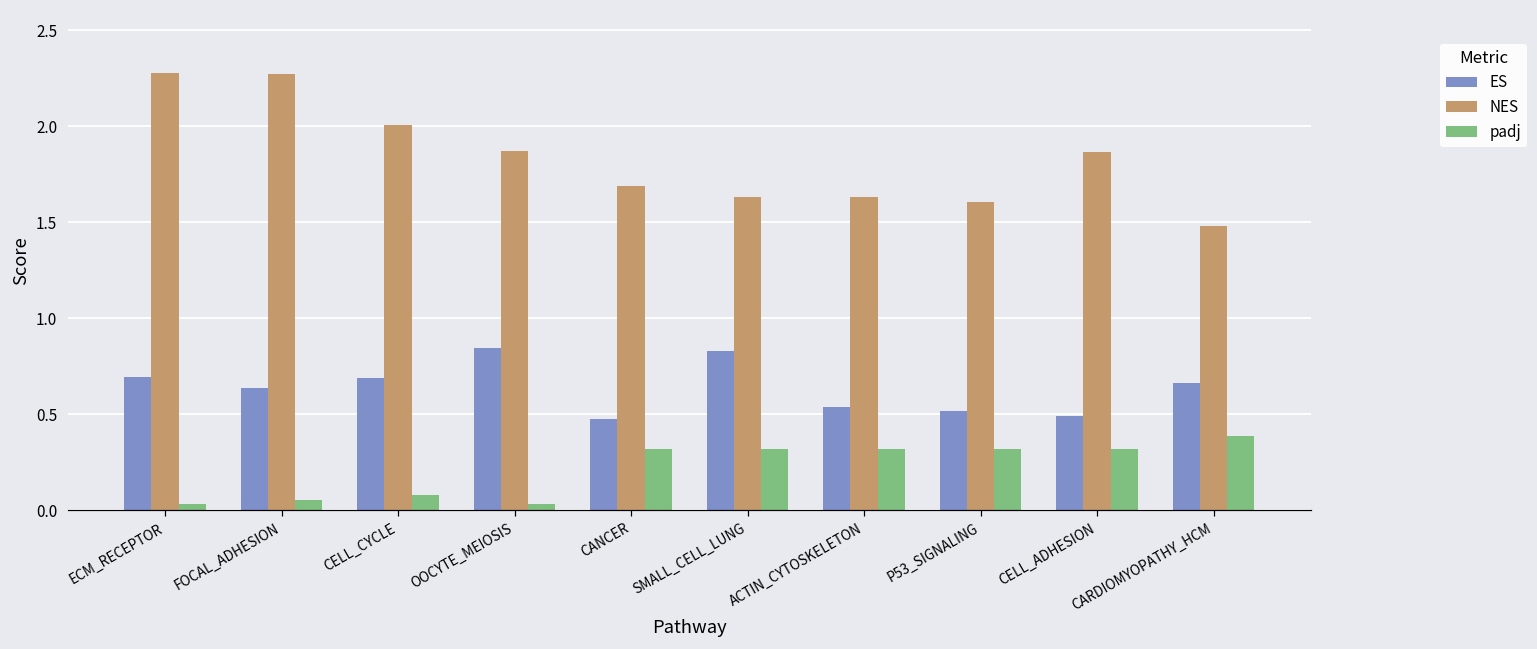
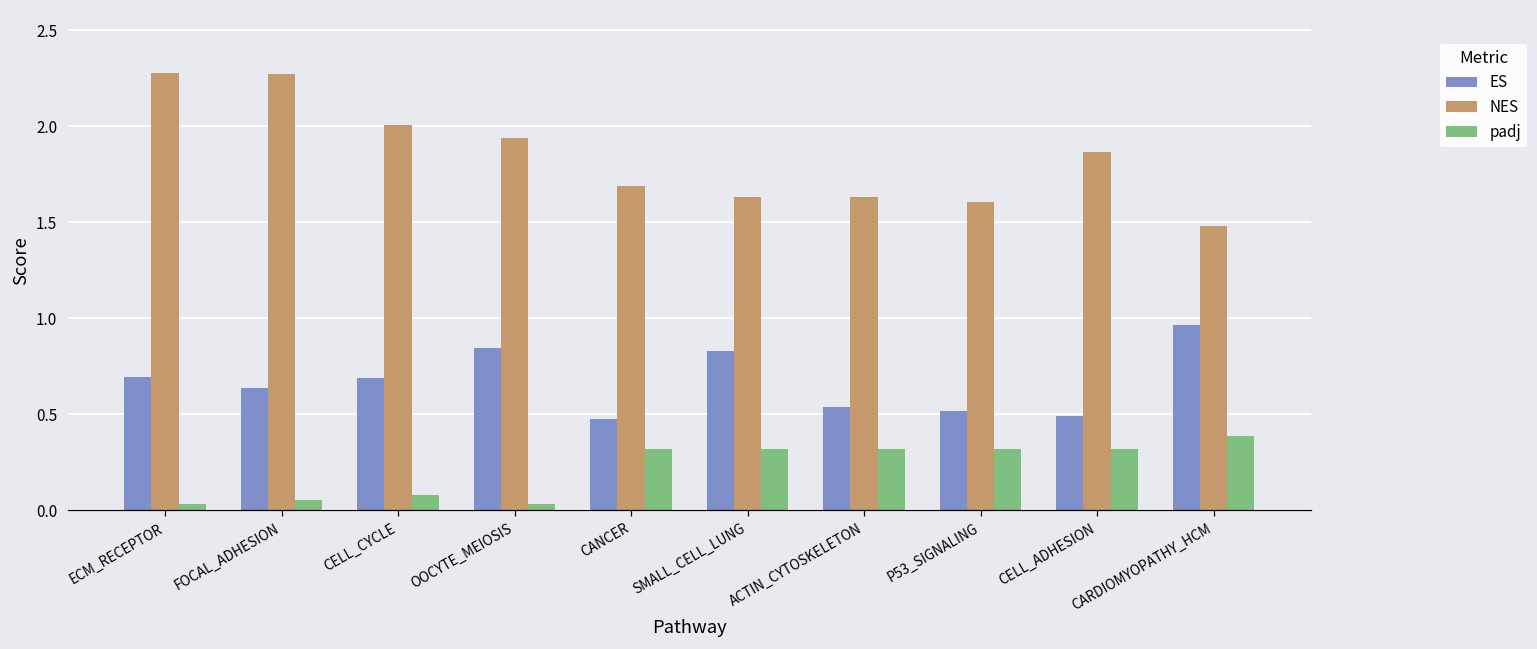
  {
    "ES": {
      "ECM_RECEPTOR": 0.69,
      "FOCAL_ADHESION": 0.63,
      "CELL_CYCLE": 0.69,
      "OOCYTE_MEIOSIS": 0.84,
      "CANCER": 0.47,
      "SMALL_CELL_LUNG": 0.83,
      "ACTIN_CYTOSKELETON": 0.54,
      "P53_SIGNALING": 0.52,
      "CELL_ADHESION": 0.49,
-     "CARDIOMYOPATHY_HCM": 0.66
+     "CARDIOMYOPATHY_HCM": 0.96
    },
    "NES": {
      "ECM_RECEPTOR": 2.28,
      "FOCAL_ADHESION": 2.27,
      "CELL_CYCLE": 2.00,
-     "OOCYTE_MEIOSIS": 1.87,
+     "OOCYTE_MEIOSIS": 1.94,
      "CANCER": 1.69,
      "SMALL_CELL_LUNG": 1.63,
      "ACTIN_CYTOSKELETON": 1.63,
      "P53_SIGNALING": 1.61,
      "CELL_ADHESION": 1.87,
      "CARDIOMYOPATHY_HCM": 1.48
    },
    "padj": {
      "ECM_RECEPTOR": 0.03,
      "FOCAL_ADHESION": 0.05,
      "CELL_CYCLE": 0.08,
      "OOCYTE_MEIOSIS": 0.03,
      "CANCER": 0.32,
      "SMALL_CELL_LUNG": 0.32,
      "ACTIN_CYTOSKELETON": 0.32,
      "P53_SIGNALING": 0.32,
      "CELL_ADHESION": 0.32,
      "CARDIOMYOPATHY_HCM": 0.38
    }
  }
